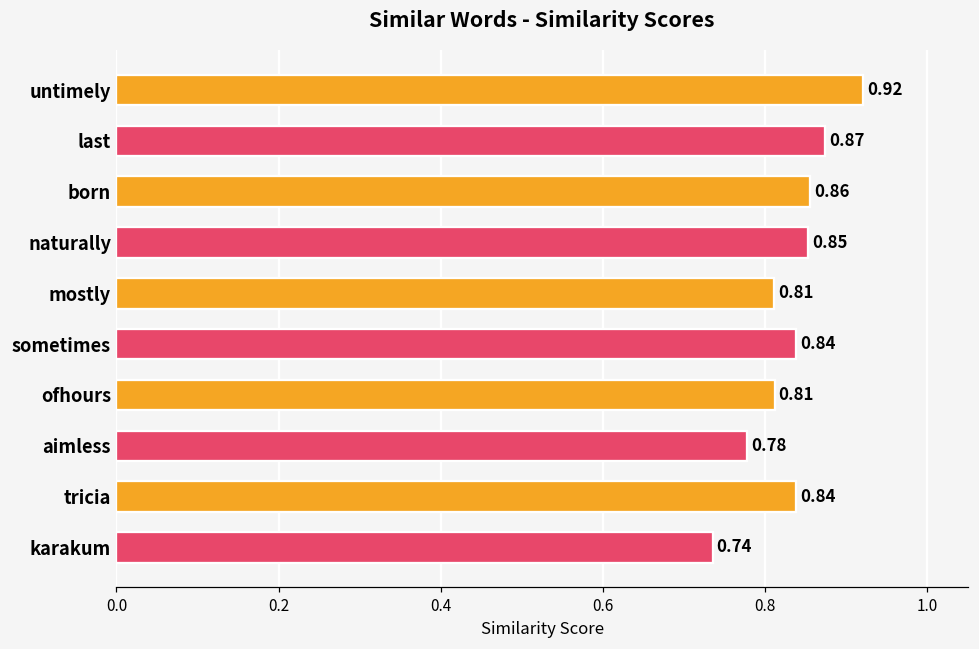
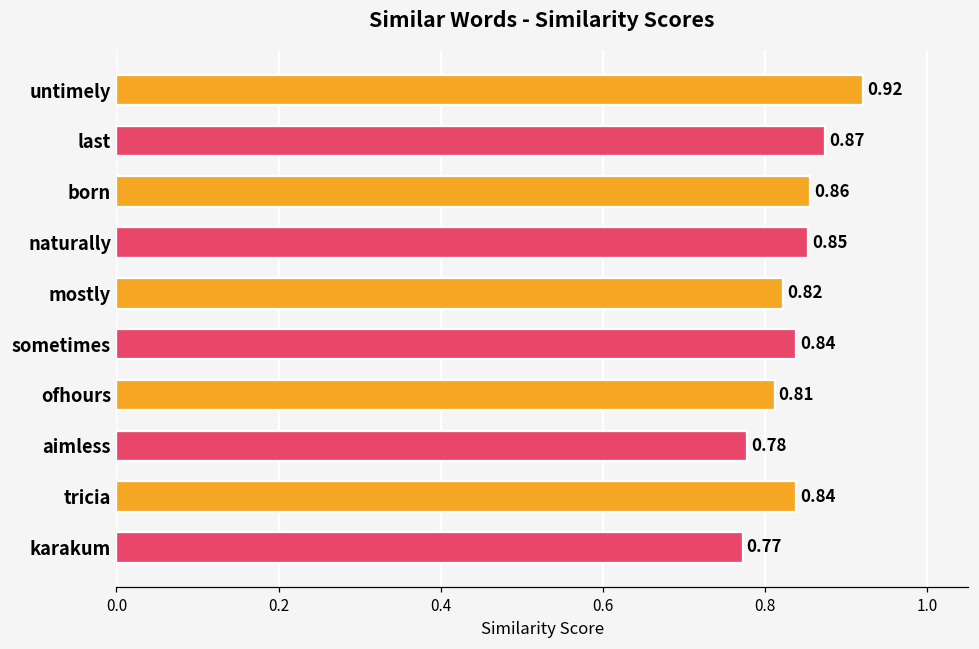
  {
    "untimely": 0.92,
    "last": 0.87,
    "born": 0.86,
    "naturally": 0.85,
-   "mostly": 0.81,
+   "mostly": 0.82,
    "sometimes": 0.84,
    "ofhours": 0.81,
    "aimless": 0.78,
    "tricia": 0.84,
-   "karakum": 0.74
+   "karakum": 0.77
  }
